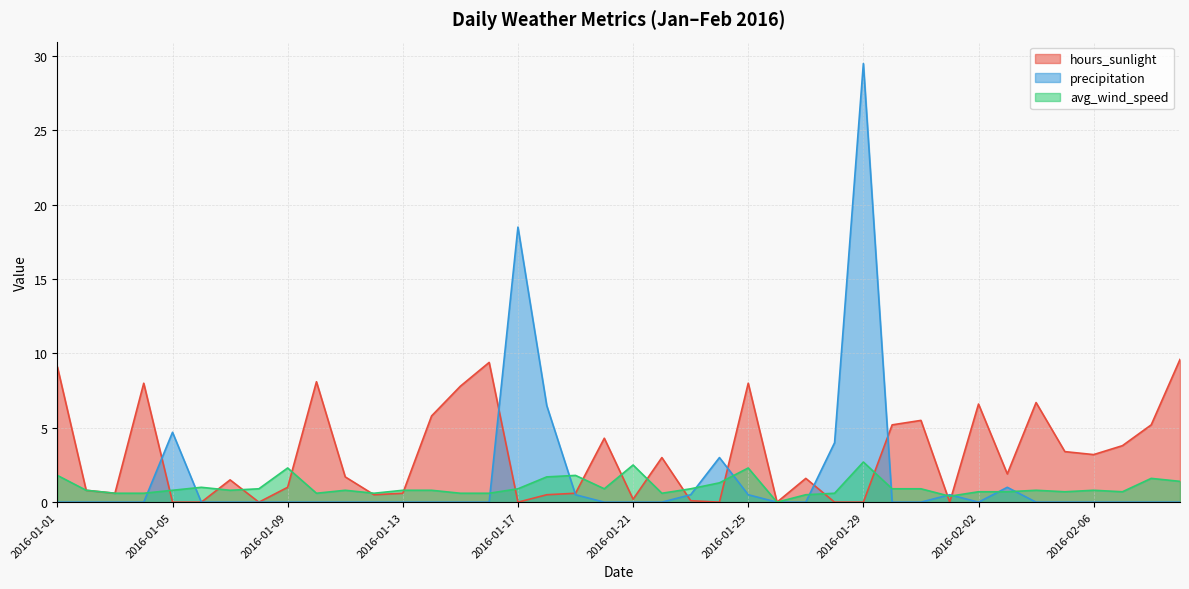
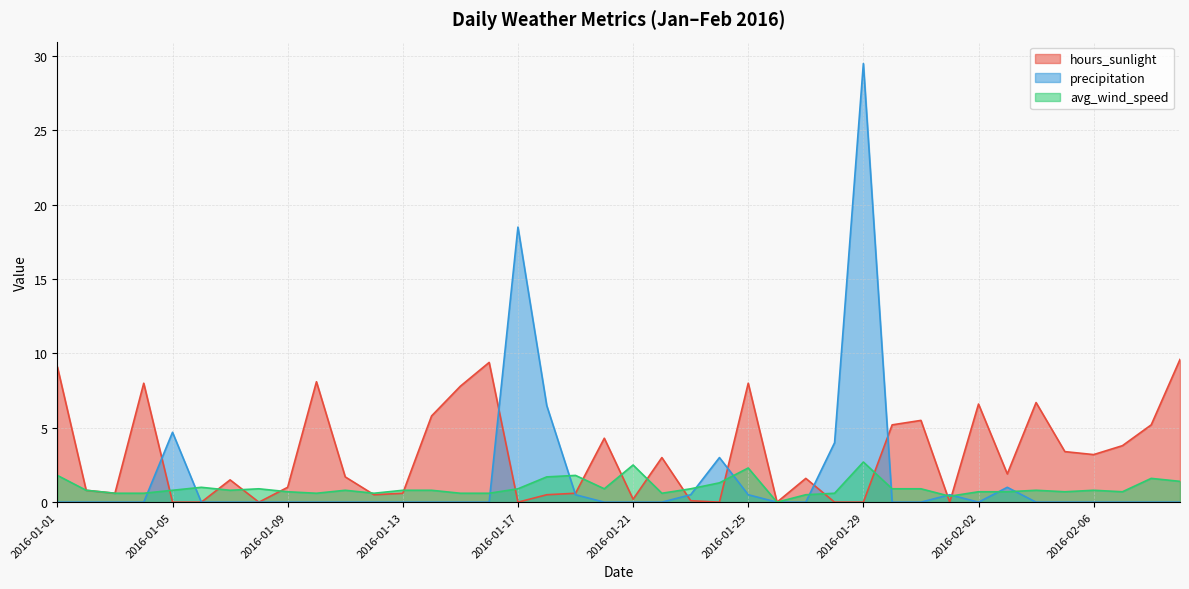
  {
    "hours_sunlight": {
      "2016-01-01": 9.1,
      "2016-01-05": 0.0,
      "2016-01-09": 1.0,
      "2016-01-13": 0.6,
      "2016-01-17": 0.0,
      "2016-01-21": 0.2,
      "2016-01-25": 8.0,
      "2016-01-29": 0.0,
      "2016-02-02": 6.6,
      "2016-02-06": 3.2
    },
    "precipitation": {
      "2016-01-01": 0.0,
      "2016-01-05": 4.7,
      "2016-01-09": 0.0,
      "2016-01-13": 0.0,
      "2016-01-17": 18.5,
      "2016-01-21": 0.0,
      "2016-01-25": 0.5,
      "2016-01-29": 29.5,
      "2016-02-02": 0.0,
      "2016-02-06": 0.0
    },
    "avg_wind_speed": {
      "2016-01-01": 1.8,
      "2016-01-05": 0.8,
-     "2016-01-09": 2.3,
+     "2016-01-09": 0.7,
      "2016-01-13": 0.8,
      "2016-01-17": 0.9,
      "2016-01-21": 2.5,
      "2016-01-25": 2.3,
      "2016-01-29": 2.7,
      "2016-02-02": 0.7,
      "2016-02-06": 0.8
    }
  }
